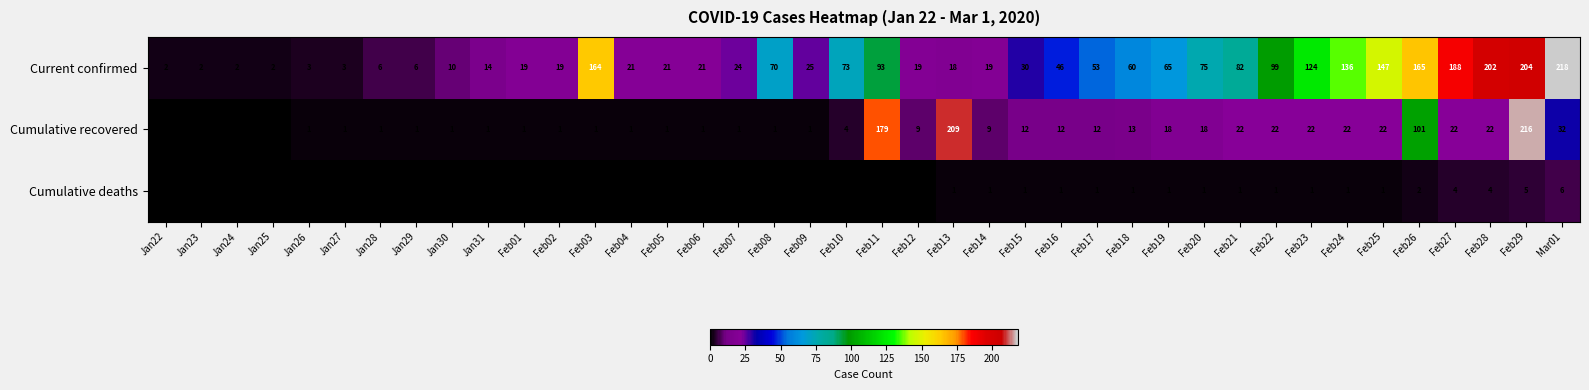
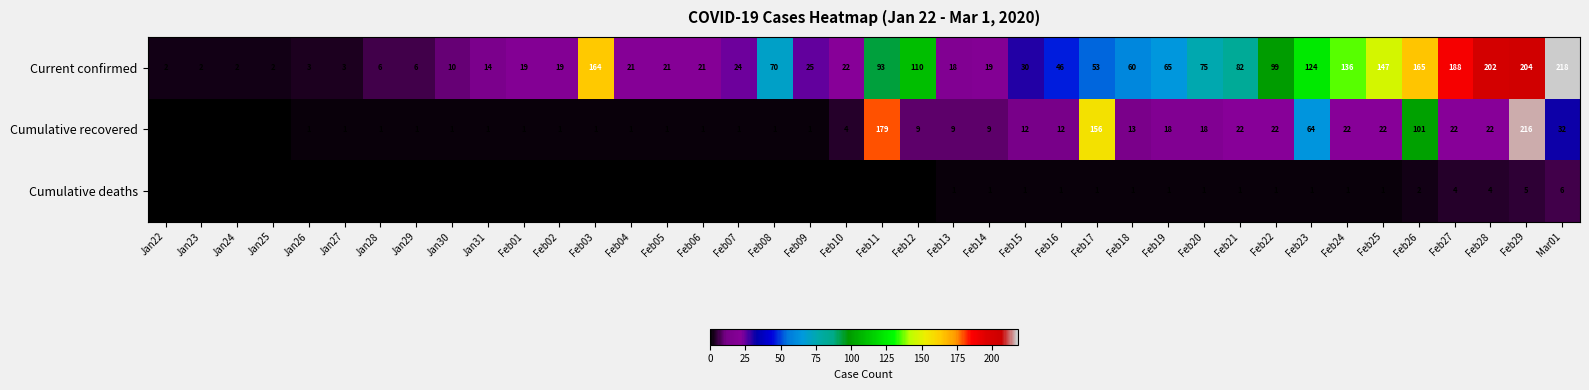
  {
    "Current confirmed": {
      "Jan28": 6,
      "Jan29": 6,
      "Jan30": 10,
      "Jan31": 14,
      "Feb01": 19,
      "Feb02": 19,
      "Feb03": 164,
      "Feb04": 21,
      "Feb05": 21,
      "Feb06": 21,
      "Feb07": 24,
      "Feb08": 70,
      "Feb09": 25,
-     "Feb10": 73,
+     "Feb10": 22,
      "Feb11": 93,
-     "Feb12": 19,
+     "Feb12": 110,
      "Feb13": 18,
      "Feb14": 19,
      "Feb15": 30,
      "Feb16": 46,
      "Feb17": 53,
      "Feb18": 60,
      "Feb19": 65,
      "Feb20": 75,
      "Feb21": 82,
      "Feb22": 99,
      "Feb23": 124,
      "Feb24": 136,
      "Feb25": 147,
      "Feb26": 165,
      "Feb27": 188,
      "Feb28": 202,
      "Feb29": 204,
      "Mar01": 218
    },
    "Cumulative recovered": {
      "Feb11": 179,
      "Feb12": 9,
-     "Feb13": 209,
+     "Feb13": 9,
      "Feb14": 9,
      "Feb15": 12,
      "Feb16": 12,
-     "Feb17": 12,
+     "Feb17": 156,
      "Feb18": 13,
      "Feb19": 18,
      "Feb20": 18,
      "Feb21": 22,
      "Feb22": 22,
-     "Feb23": 22,
+     "Feb23": 64,
      "Feb24": 22,
      "Feb25": 22,
      "Feb26": 101,
      "Feb27": 22,
      "Feb28": 22,
      "Feb29": 216,
      "Mar01": 32
    },
    "Cumulative deaths": {
      "Feb29": 5,
      "Mar01": 6
    }
  }
